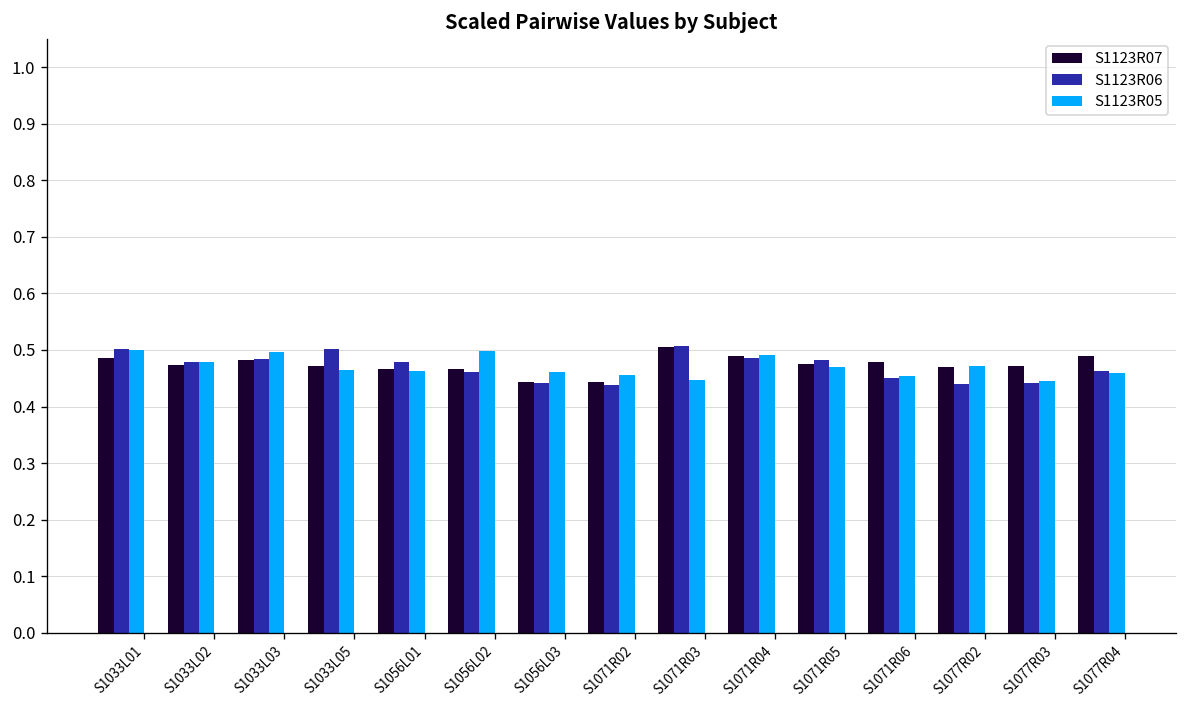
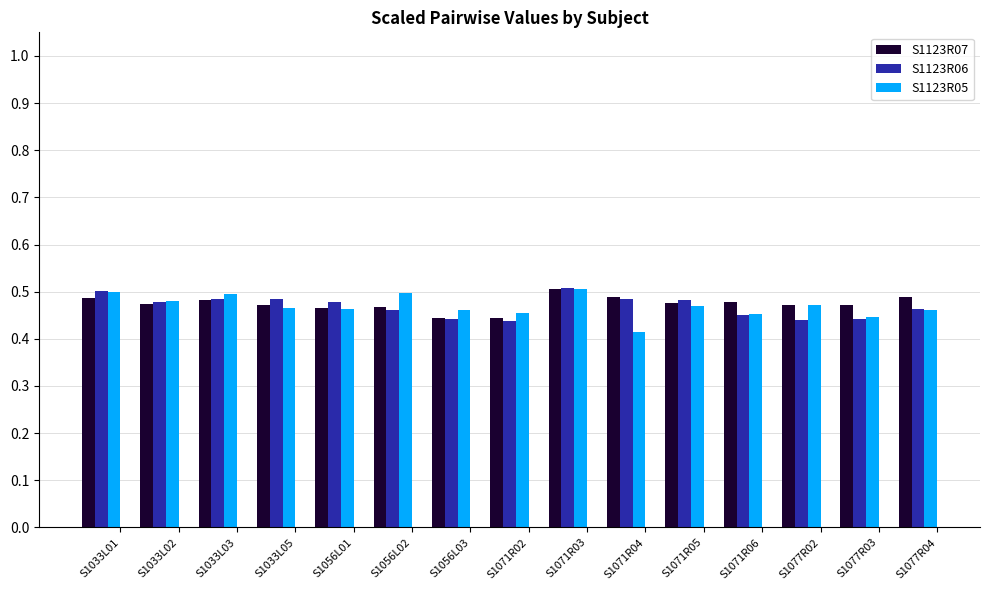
  {
    "S1123R06": {
      "S1033L01": 0.50,
      "S1033L02": 0.48,
      "S1033L03": 0.48,
-     "S1033L05": 0.50,
+     "S1033L05": 0.48,
      "S1056L01": 0.48,
      "S1056L02": 0.46,
      "S1056L03": 0.44,
      "S1071R02": 0.44,
      "S1071R03": 0.51,
      "S1071R04": 0.49,
      "S1071R05": 0.48,
      "S1071R06": 0.45,
      "S1077R02": 0.44,
      "S1077R03": 0.44,
      "S1077R04": 0.46
    },
    "S1123R05": {
      "S1033L01": 0.50,
      "S1033L02": 0.48,
      "S1033L03": 0.50,
      "S1033L05": 0.47,
      "S1056L01": 0.46,
      "S1056L02": 0.50,
      "S1056L03": 0.46,
      "S1071R02": 0.46,
-     "S1071R03": 0.45,
-     "S1071R04": 0.49,
+     "S1071R03": 0.50,
+     "S1071R04": 0.41,
      "S1071R05": 0.47,
      "S1071R06": 0.45,
      "S1077R02": 0.47,
      "S1077R03": 0.45,
      "S1077R04": 0.46
    }
  }
